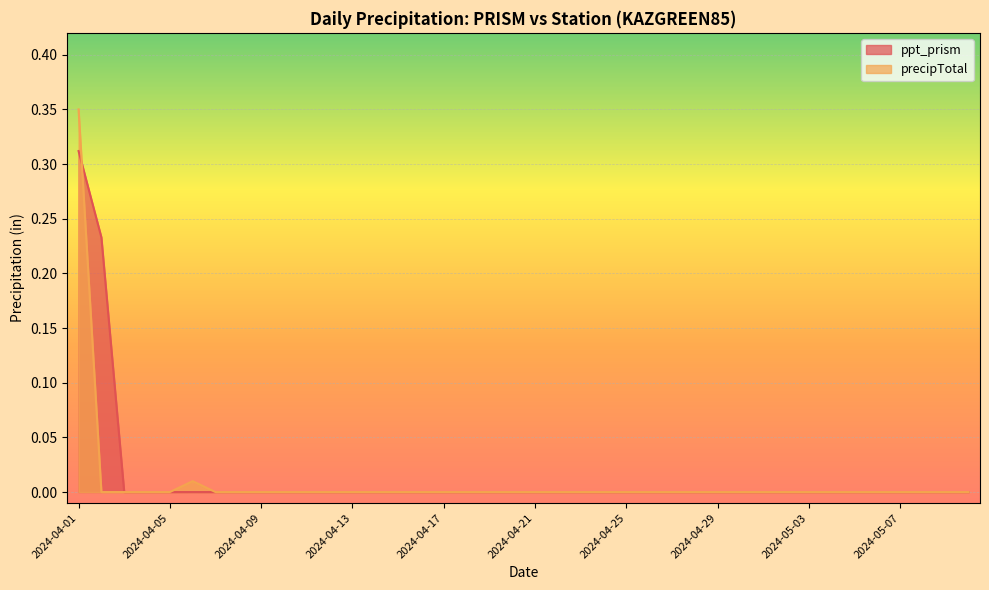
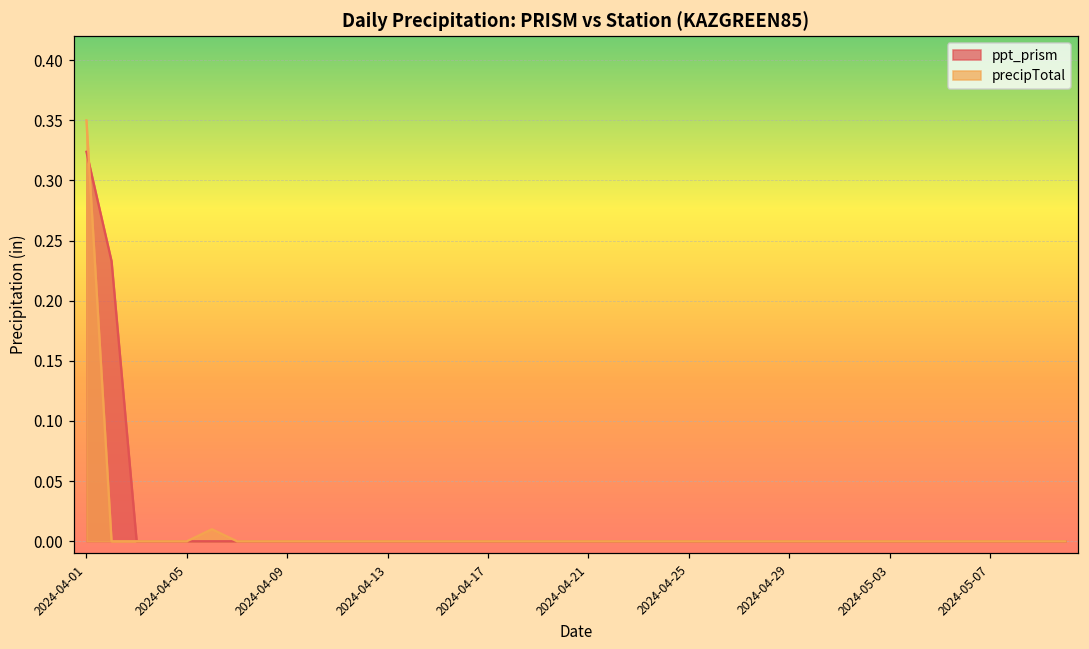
  {
    "ppt_prism": {
-     "2024-04-01": 0.312
+     "2024-04-01": 0.324
    },
    "precipTotal": {
      "2024-04-01": 0.350
    }
  }
